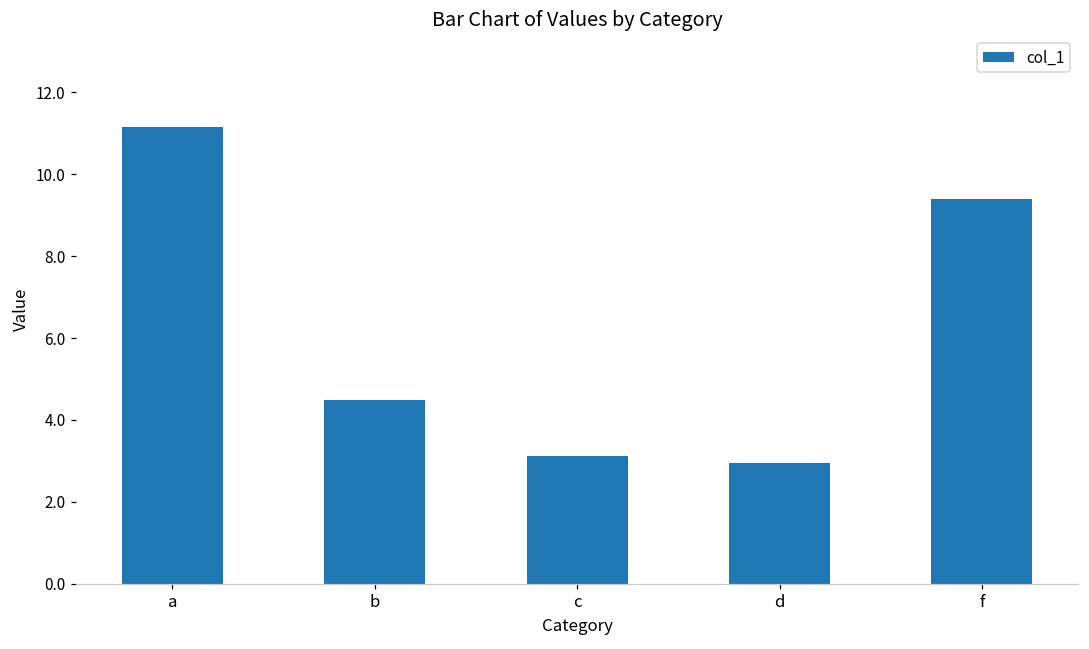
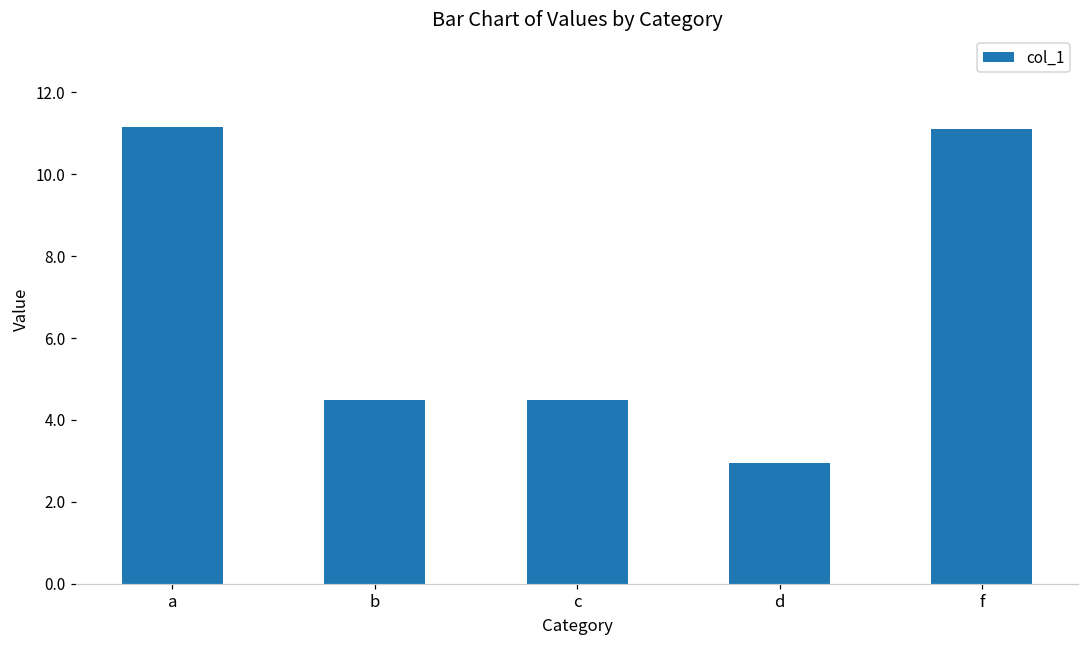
  {
    "a": 11.2,
    "b": 4.5,
-   "c": 3.1,
+   "c": 4.5,
    "d": 3.0,
-   "f": 9.4
+   "f": 11.1
  }
